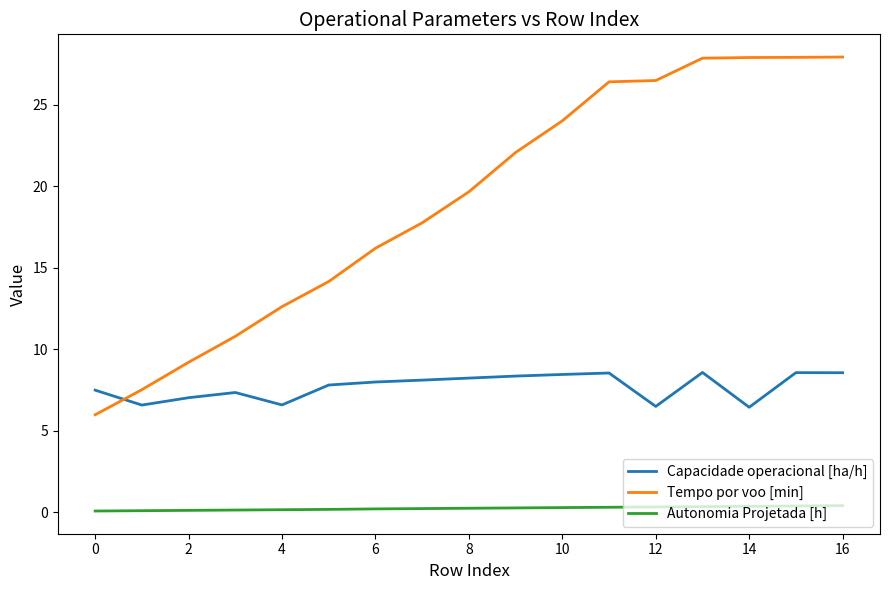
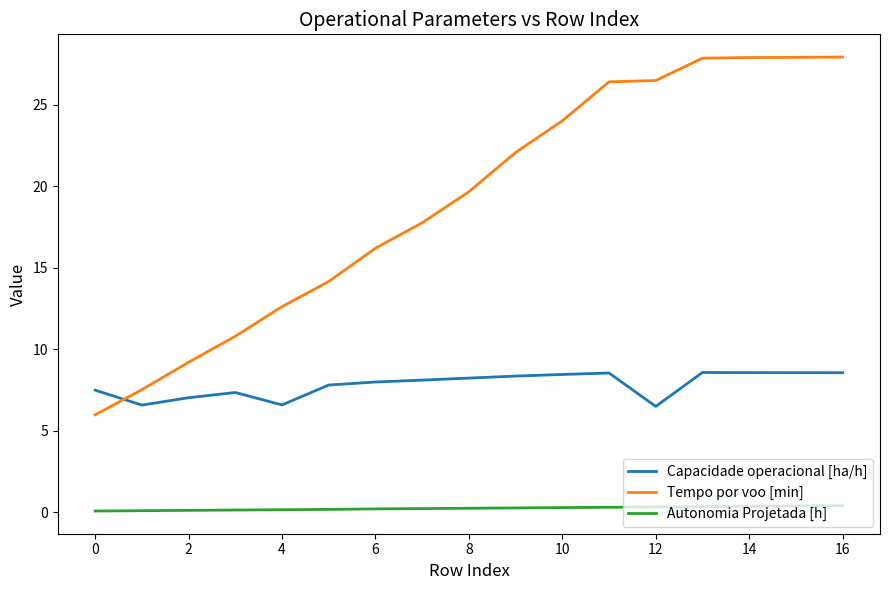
  {
    "Capacidade operacional [ha/h]": {
      "0": 7.5,
      "2": 7.0,
      "4": 6.6,
      "6": 8.0,
      "8": 8.2,
      "10": 8.5,
      "12": 6.5,
-     "14": 6.5,
+     "14": 8.6,
      "16": 8.6
    },
    "Tempo por voo [min]": {
      "0": 6.0,
      "2": 9.2,
      "4": 12.6,
      "6": 16.2,
      "8": 19.7,
      "10": 24.0,
      "12": 26.5,
      "14": 27.9,
      "16": 27.9
    },
    "Autonomia Projetada [h]": {
      "0": 0.1,
      "2": 0.1,
      "4": 0.2,
      "6": 0.2,
      "8": 0.3,
      "10": 0.3
    }
  }
